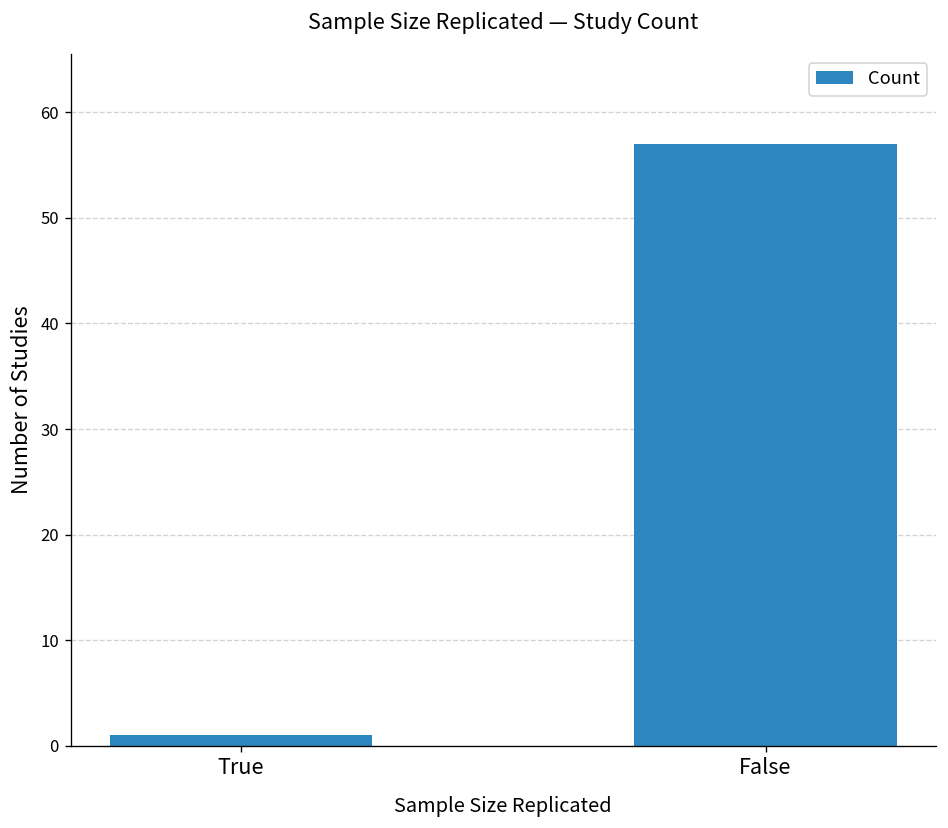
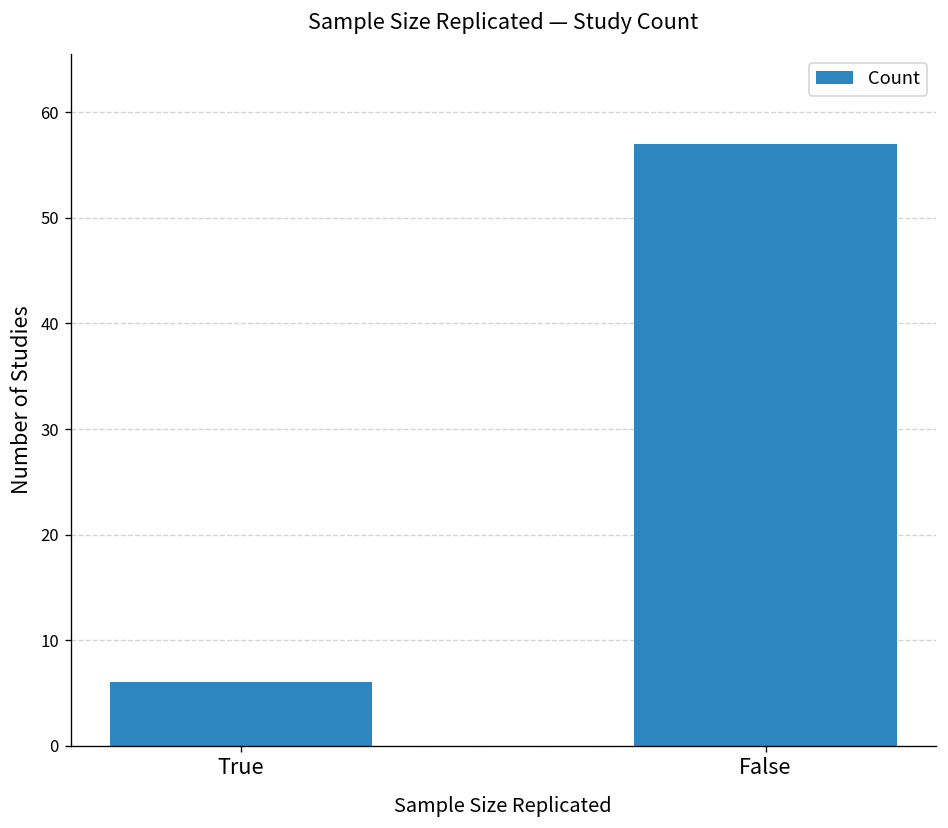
  {
-   "True": 1,
+   "True": 6,
    "False": 57
  }
